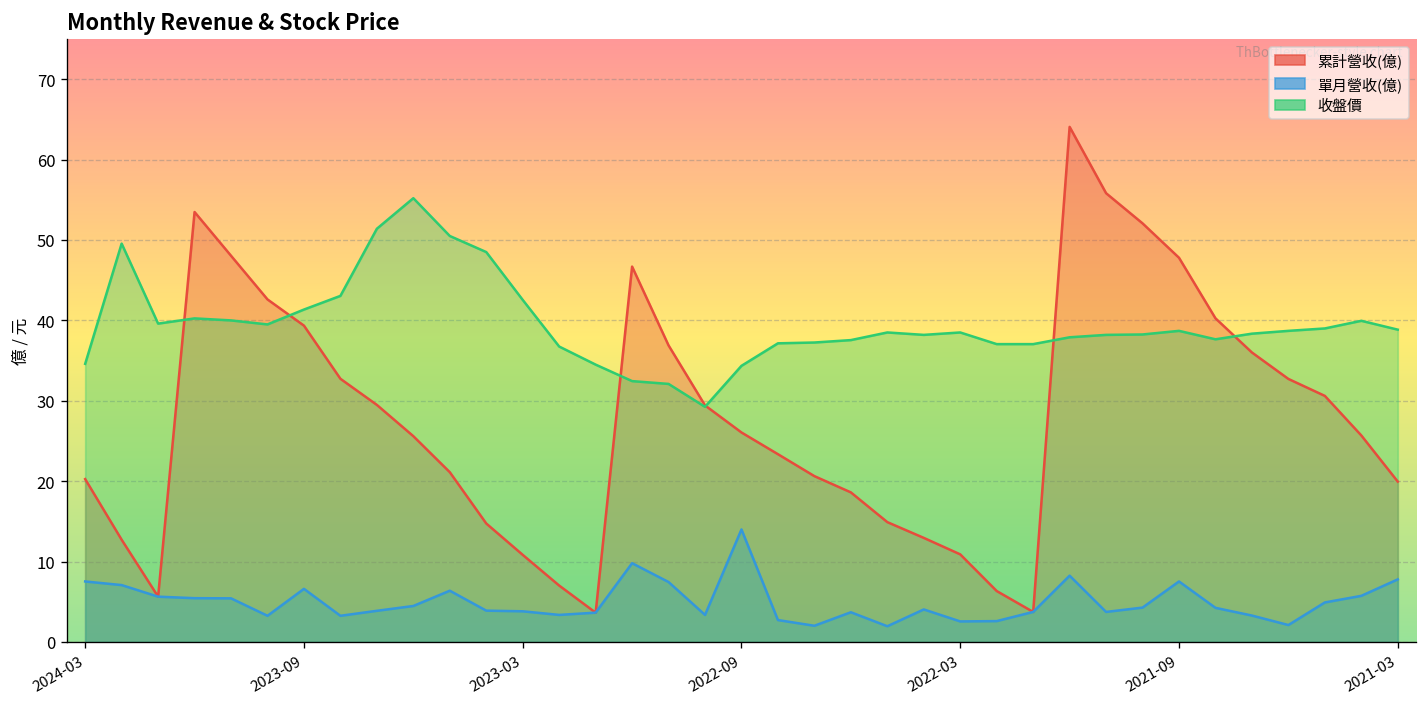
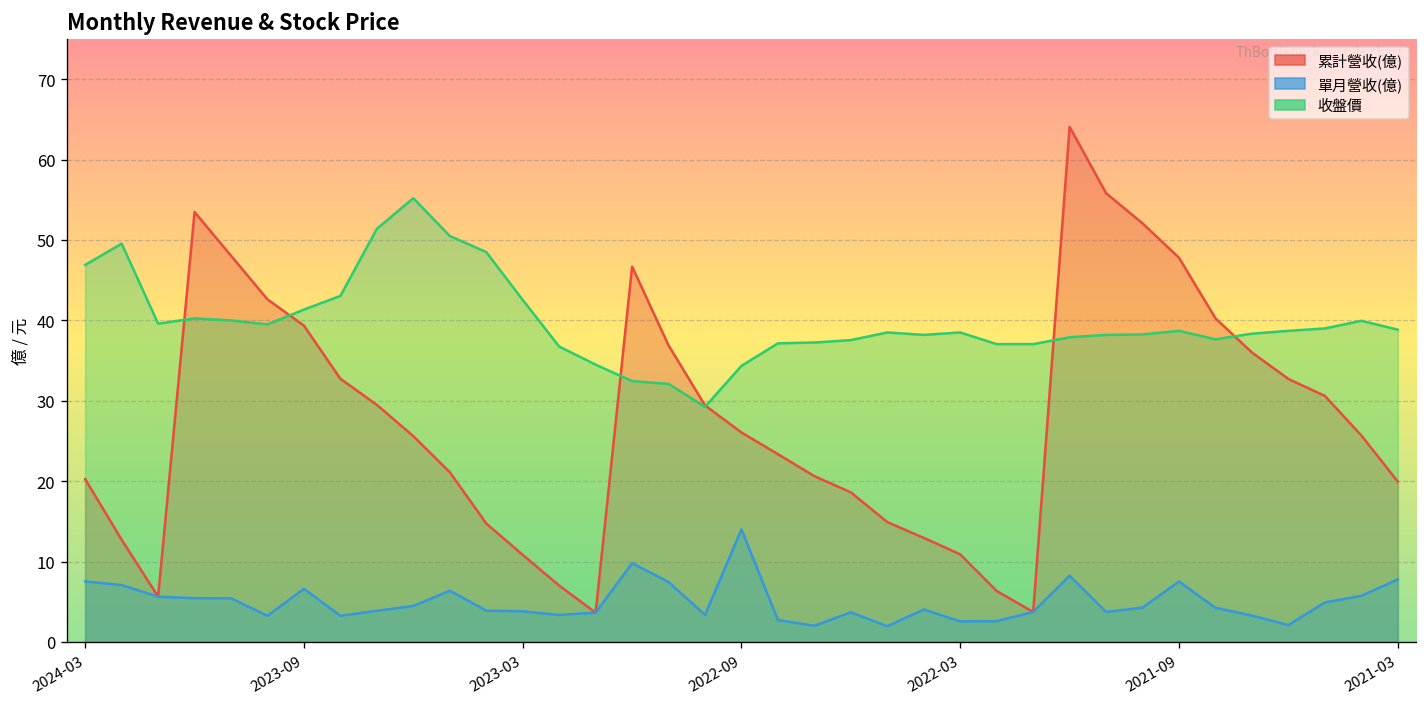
  {
    "累計營收(億)": {
      "2024-03": 20,
      "2023-09": 39,
      "2023-03": 11,
      "2022-09": 26,
      "2022-03": 11,
      "2021-09": 48,
      "2021-03": 20
    },
    "單月營收(億)": {
      "2024-03": 8,
      "2023-09": 7,
      "2023-03": 4,
      "2022-09": 14,
      "2022-03": 3,
      "2021-09": 8,
      "2021-03": 8
    },
    "收盤價": {
-     "2024-03": 35,
+     "2024-03": 47,
      "2023-09": 41,
      "2023-03": 43,
      "2022-09": 34,
      "2022-03": 39,
      "2021-09": 39,
      "2021-03": 39
    }
  }
